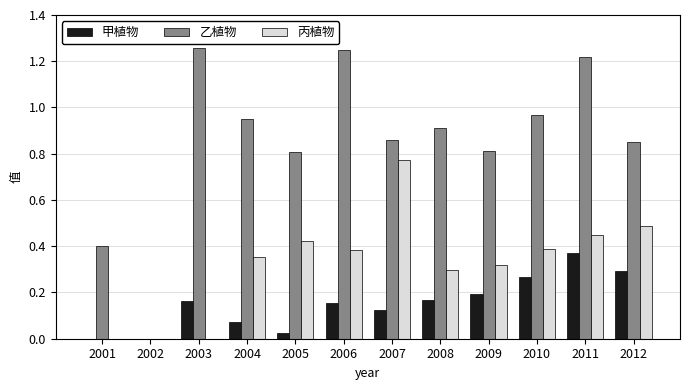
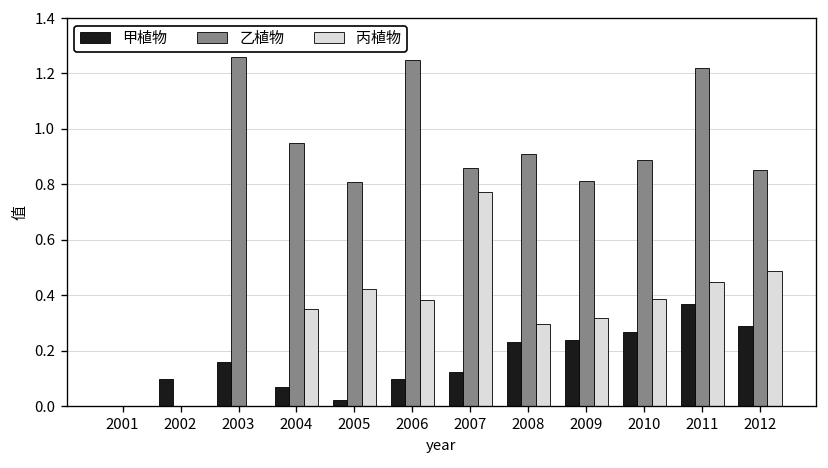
  {
    "甲植物": {
      "2001": 0.00,
-     "2002": 0.0,
+     "2002": 0.1,
      "2003": 0.16,
      "2004": 0.07,
      "2005": 0.03,
-     "2006": 0.15,
+     "2006": 0.10,
      "2007": 0.13,
-     "2008": 0.17,
-     "2009": 0.20,
+     "2008": 0.23,
+     "2009": 0.24,
      "2010": 0.27,
      "2011": 0.37,
      "2012": 0.29
    },
    "乙植物": {
-     "2001": 0.4,
+     "2001": 0.0,
      "2002": 0.00,
      "2003": 1.26,
      "2004": 0.95,
      "2005": 0.81,
      "2006": 1.25,
      "2007": 0.86,
      "2008": 0.91,
      "2009": 0.81,
-     "2010": 0.97,
+     "2010": 0.89,
      "2011": 1.22,
      "2012": 0.85
    },
    "丙植物": {
      "2001": 0.00,
      "2002": 0.00,
      "2003": 0.00,
      "2004": 0.35,
      "2005": 0.42,
      "2006": 0.38,
      "2007": 0.77,
      "2008": 0.30,
      "2009": 0.32,
      "2010": 0.39,
      "2011": 0.45,
      "2012": 0.49
    }
  }
